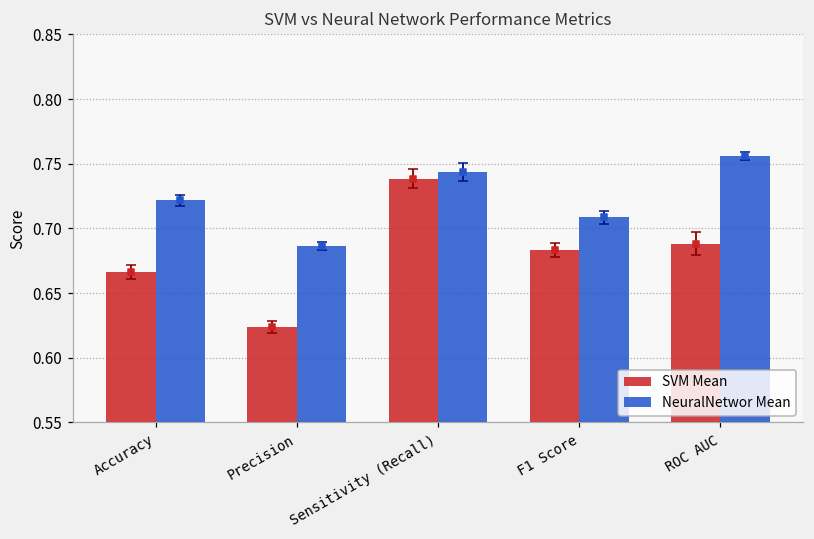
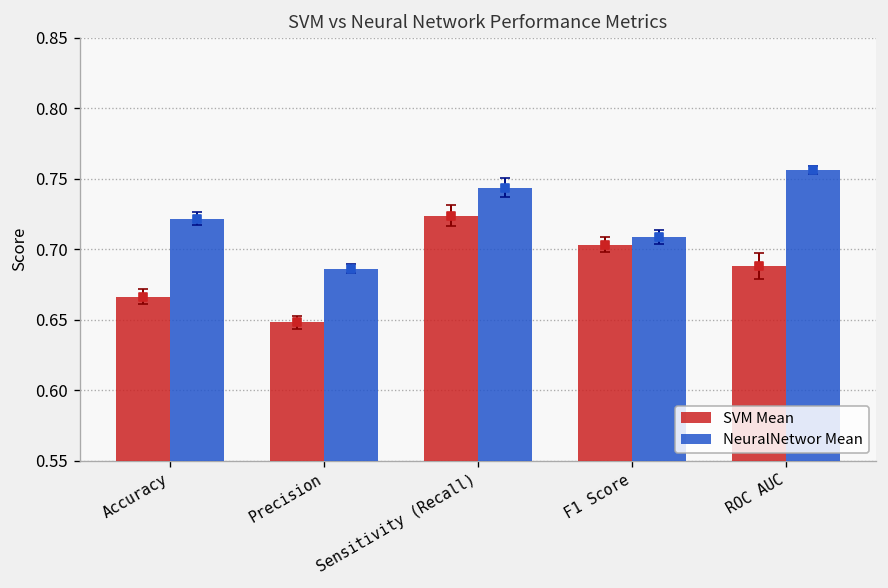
  {
    "SVM Mean": {
      "Accuracy": 0.666,
-     "Precision": 0.624,
-     "Sensitivity (Recall)": 0.739,
-     "F1 Score": 0.684,
+     "Precision": 0.648,
+     "Sensitivity (Recall)": 0.724,
+     "F1 Score": 0.703,
      "ROC AUC": 0.688
    },
    "NeuralNetwor Mean": {
      "Accuracy": 0.722,
      "Precision": 0.686,
      "Sensitivity (Recall)": 0.744,
      "F1 Score": 0.709,
      "ROC AUC": 0.756
    }
  }
